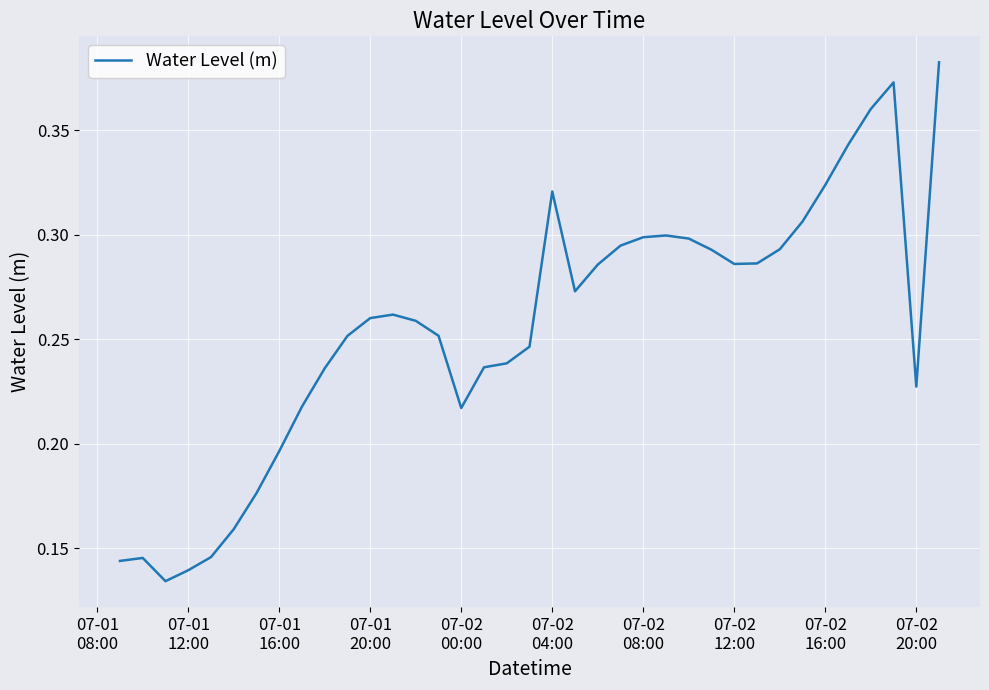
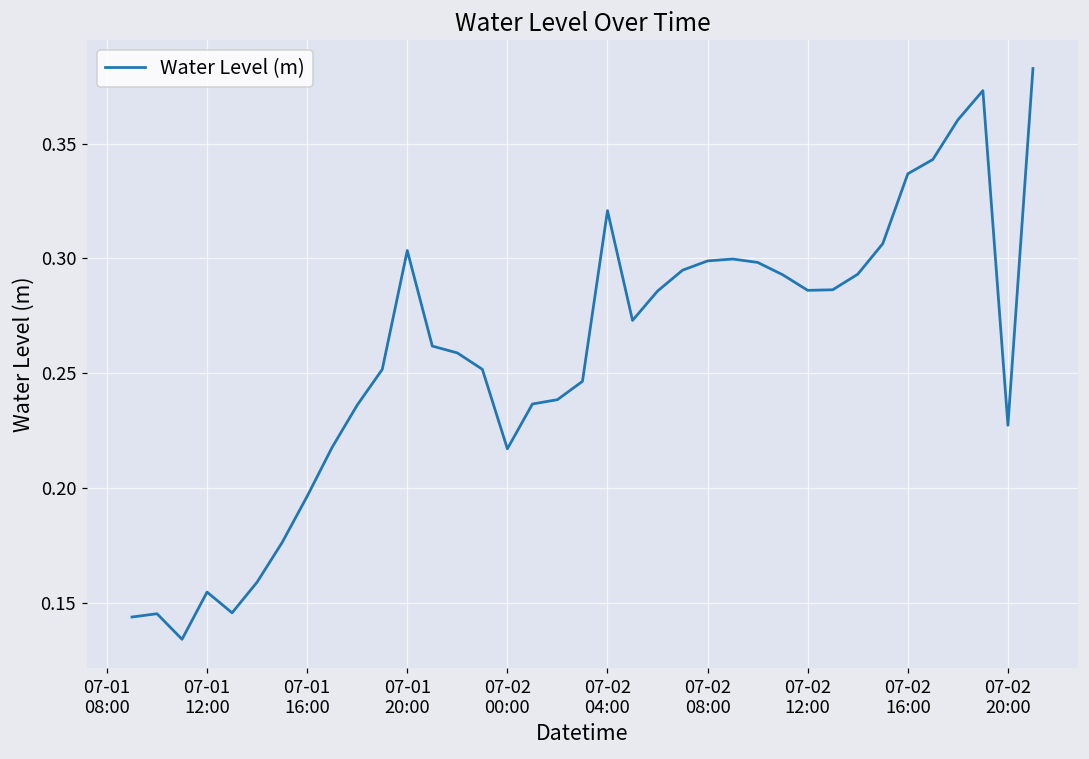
  {
-   "07-01 12:00": 0.139,
+   "07-01 12:00": 0.155,
    "07-01 16:00": 0.196,
-   "07-01 20:00": 0.260,
+   "07-01 20:00": 0.303,
    "07-02 00:00": 0.217,
    "07-02 04:00": 0.321,
    "07-02 08:00": 0.299,
    "07-02 12:00": 0.286,
-   "07-02 16:00": 0.324,
+   "07-02 16:00": 0.337,
    "07-02 20:00": 0.227
  }
